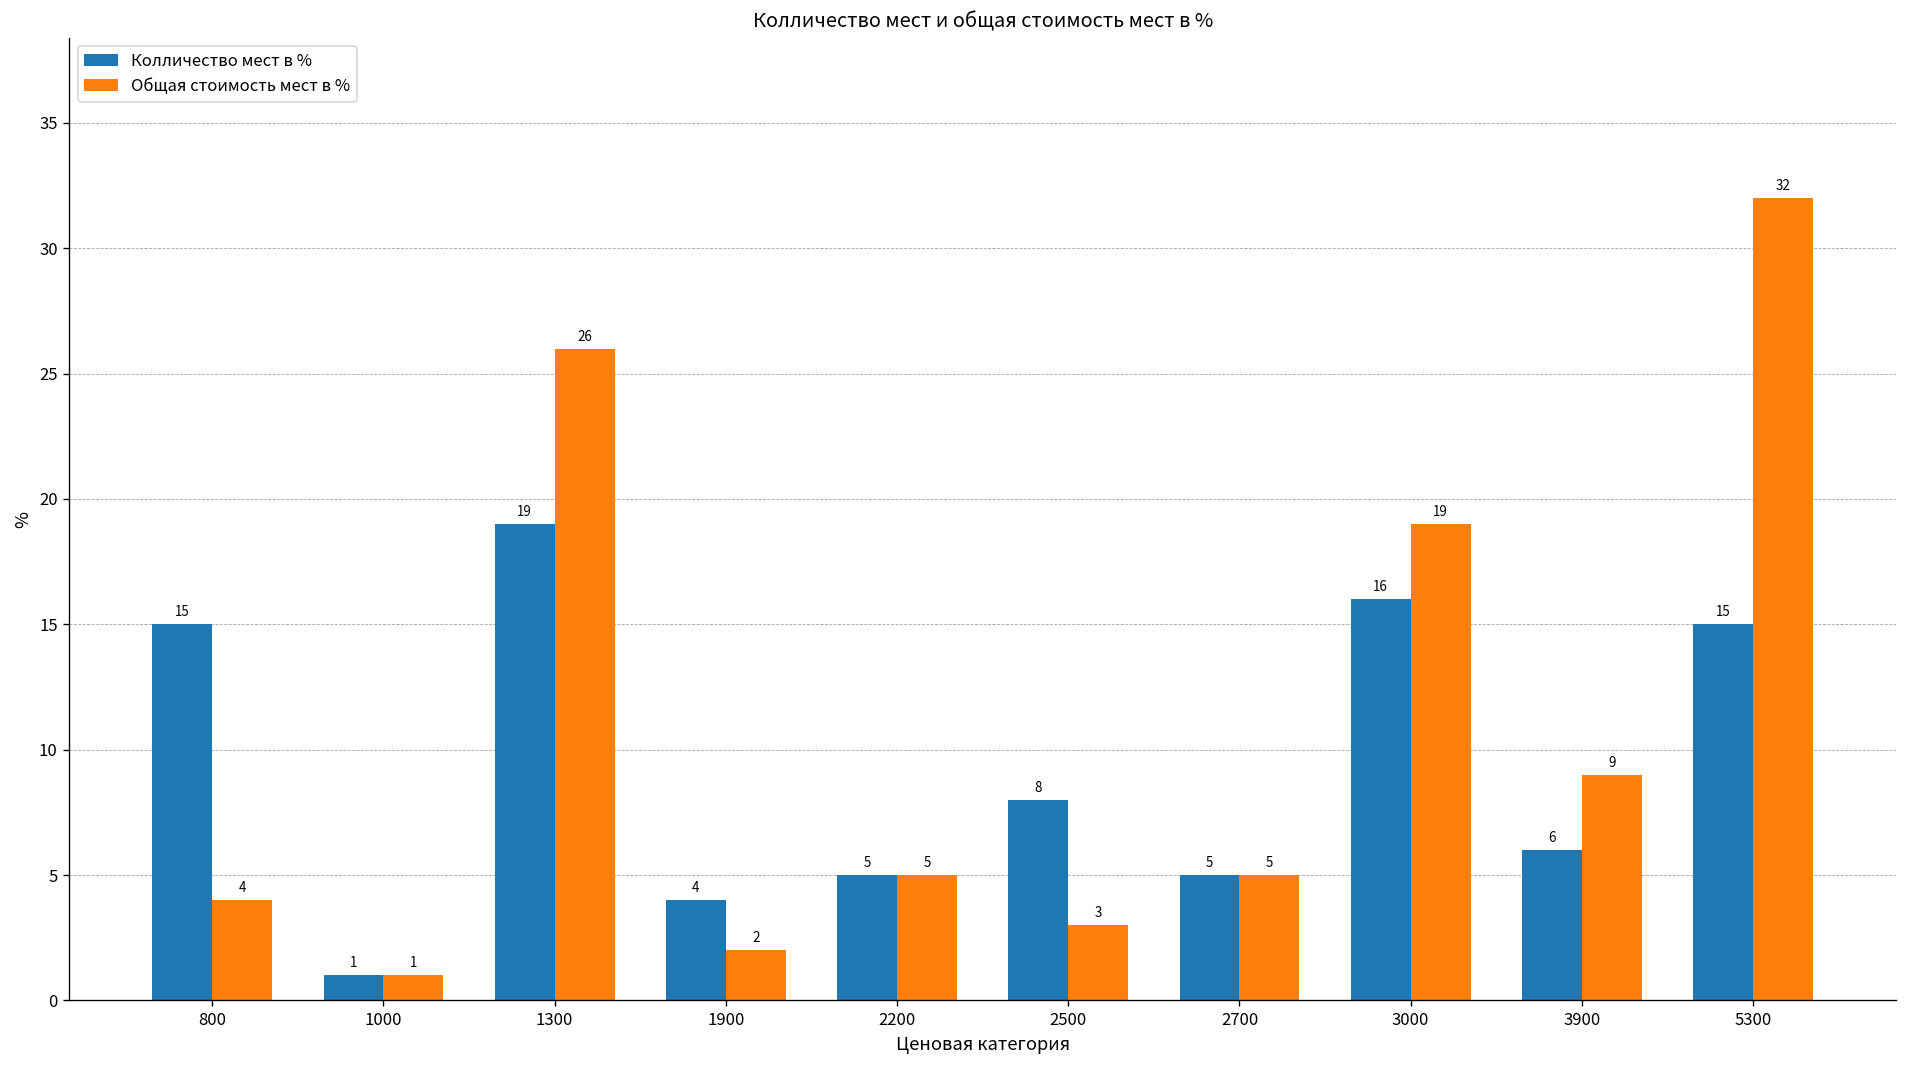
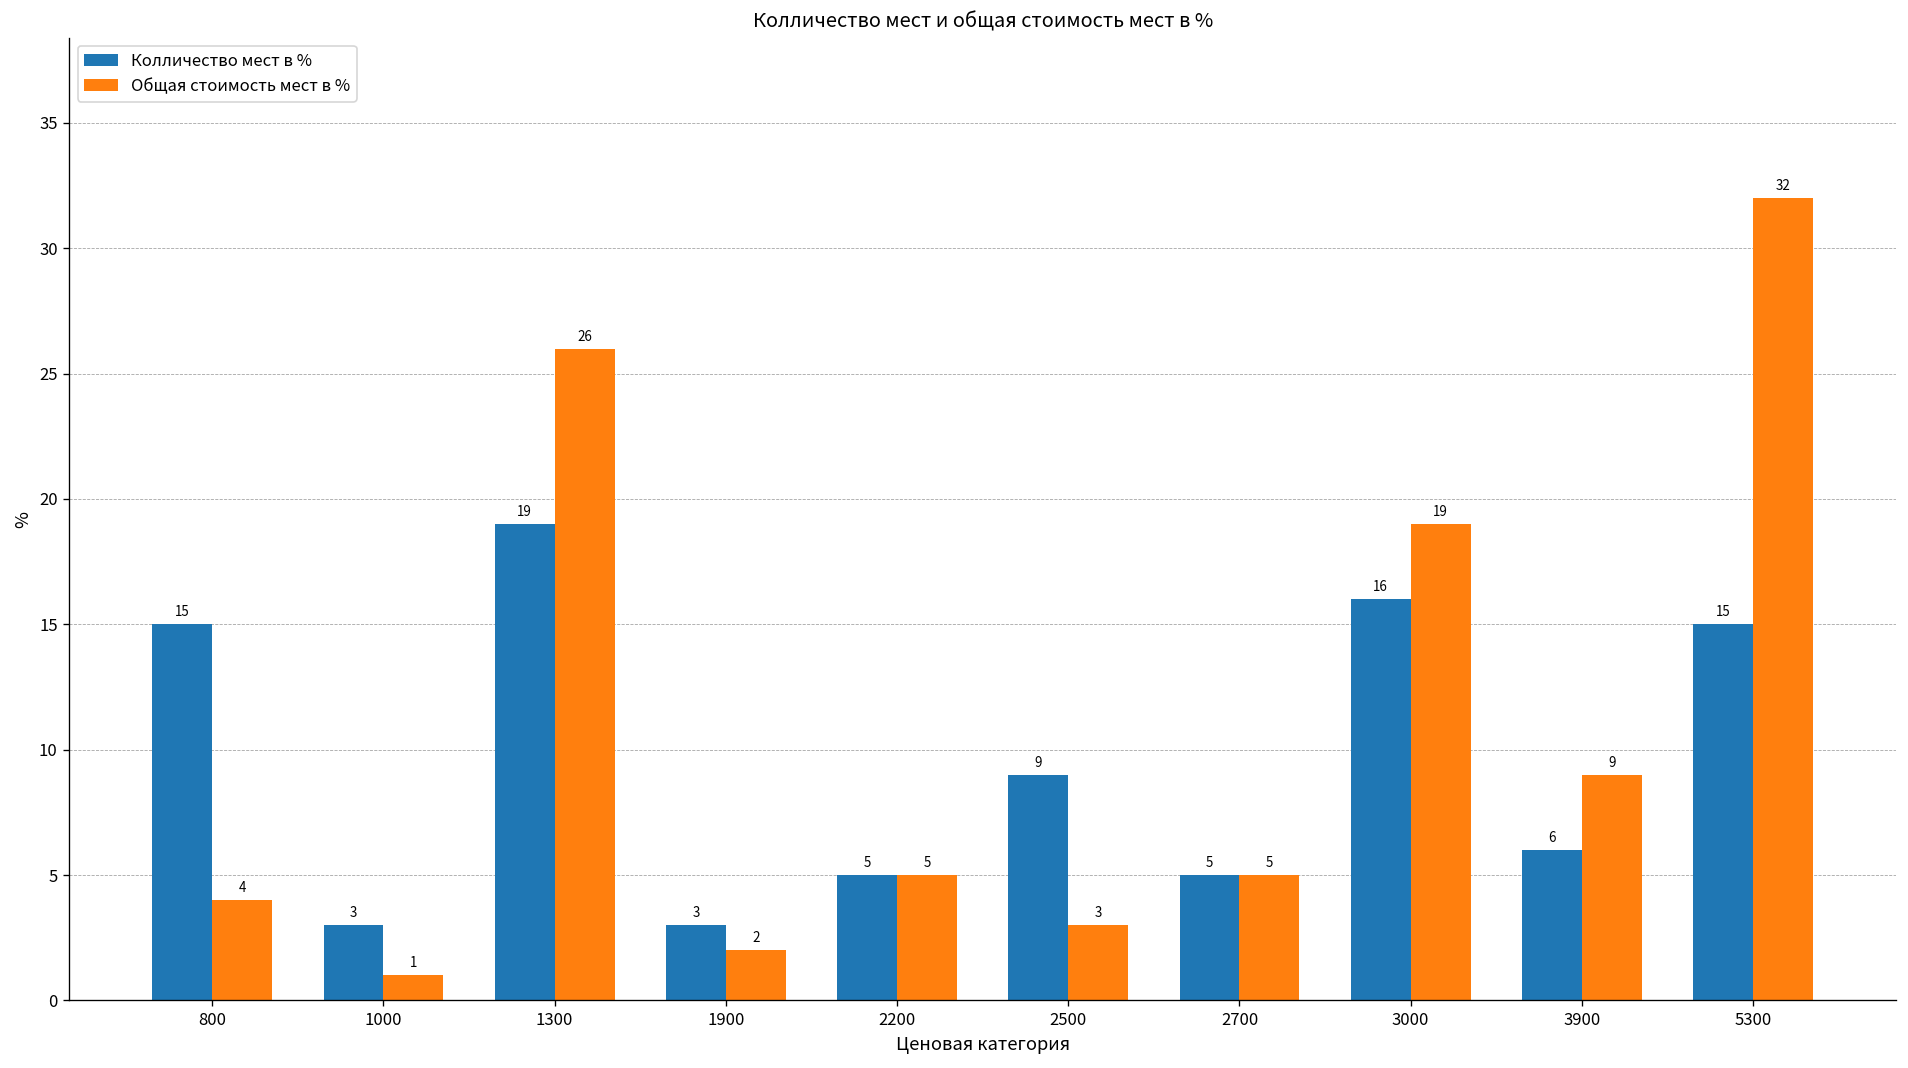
  {
    "Колличество мест в %": {
      "800": 15,
-     "1000": 1,
+     "1000": 3,
      "1300": 19,
-     "1900": 4,
+     "1900": 3,
      "2200": 5,
-     "2500": 8,
+     "2500": 9,
      "2700": 5,
      "3000": 16,
      "3900": 6,
      "5300": 15
    },
    "Общая стоимость мест в %": {
      "800": 4,
      "1000": 1,
      "1300": 26,
      "1900": 2,
      "2200": 5,
      "2500": 3,
      "2700": 5,
      "3000": 19,
      "3900": 9,
      "5300": 32
    }
  }
